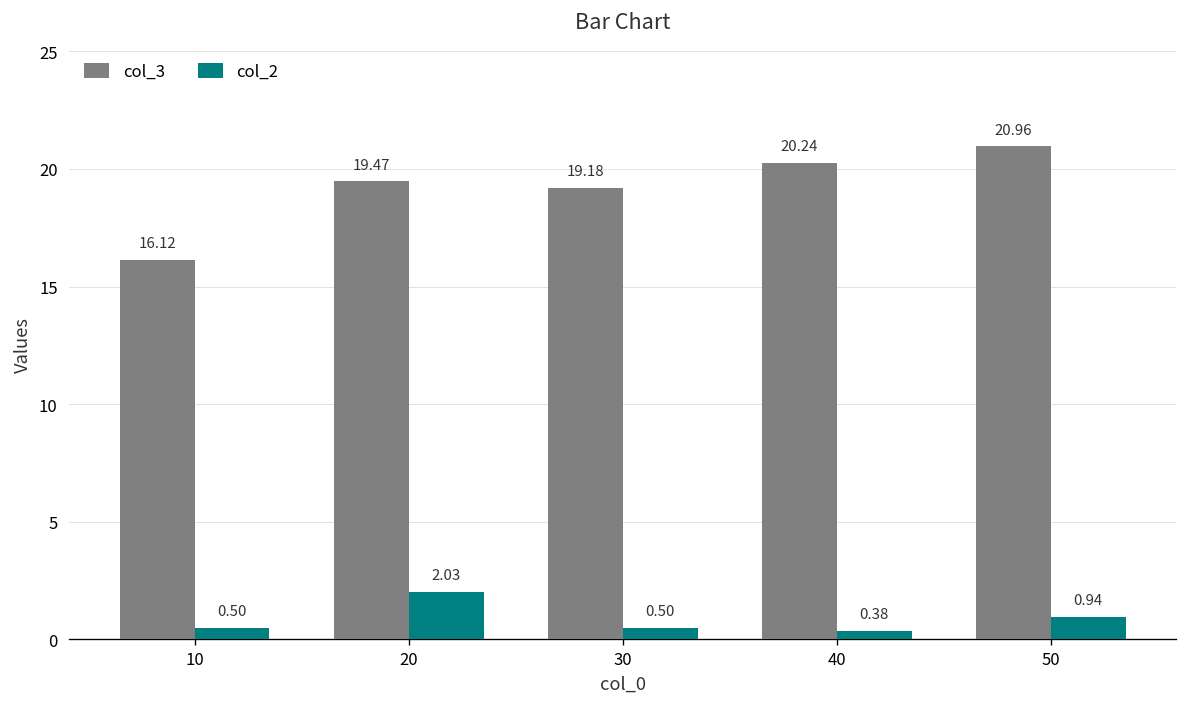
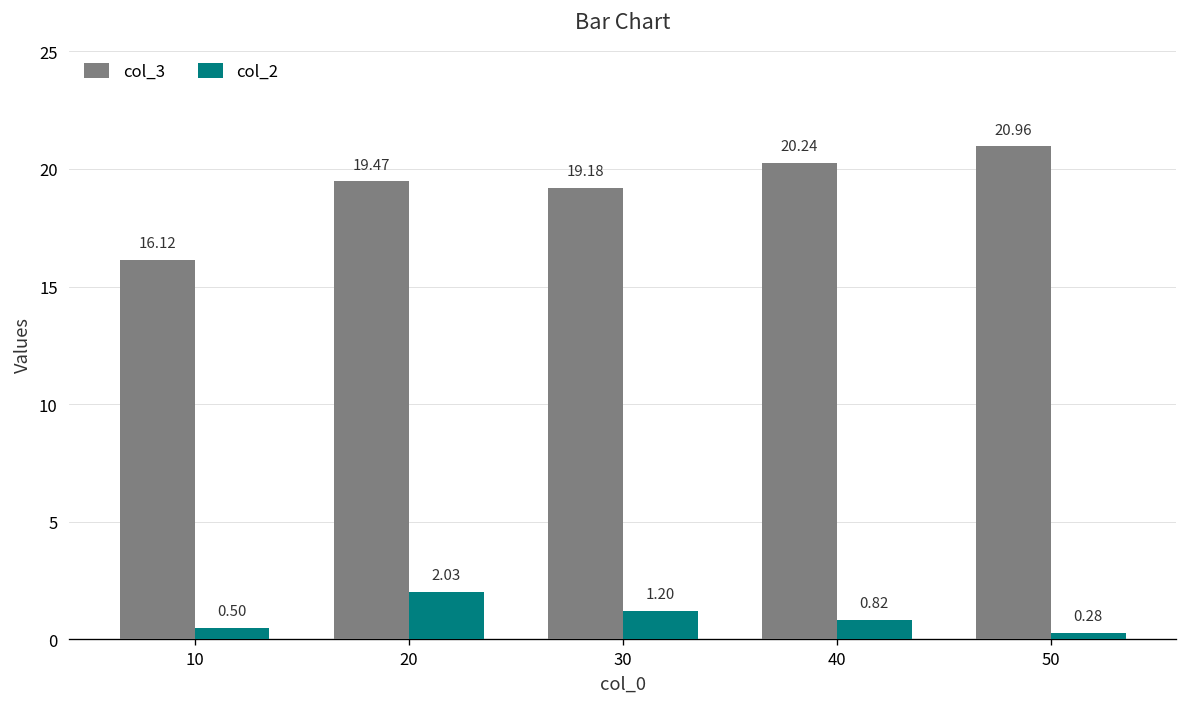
  {
    "col_3": {
      "10": 16.12,
      "20": 19.47,
      "30": 19.18,
      "40": 20.24,
      "50": 20.96
    },
    "col_2": {
      "10": 0.50,
      "20": 2.03,
-     "30": 0.50,
-     "40": 0.38,
-     "50": 0.94
+     "30": 1.20,
+     "40": 0.82,
+     "50": 0.28
    }
  }
